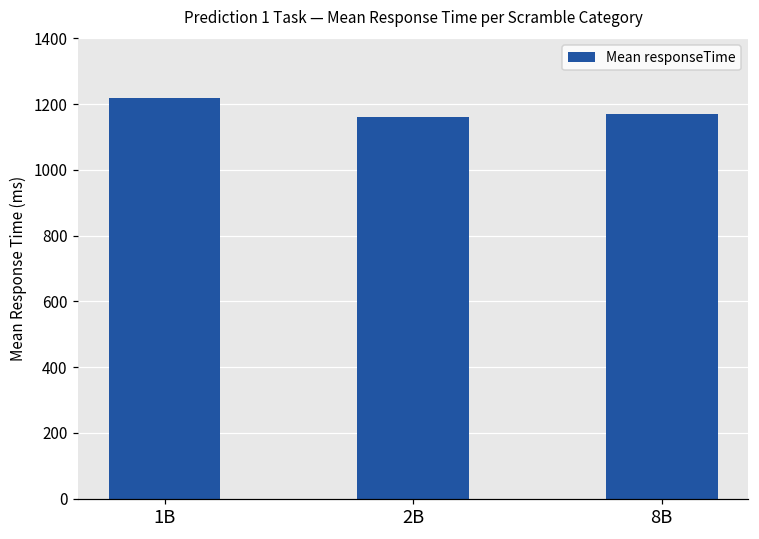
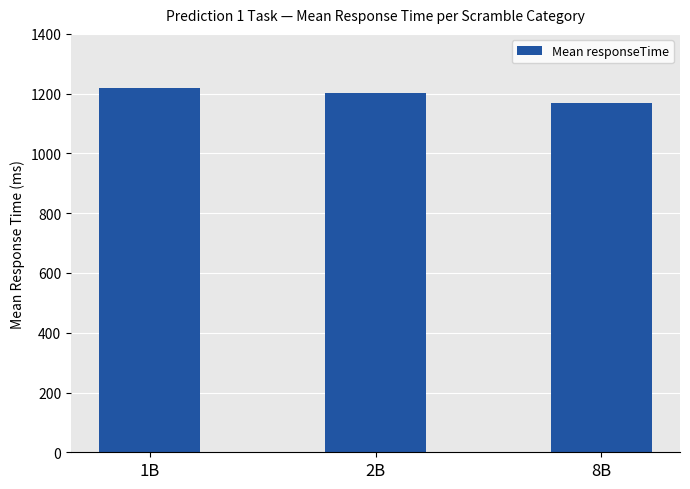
  {
    "1B": 1220,
-   "2B": 1160,
+   "2B": 1200,
    "8B": 1170
  }
